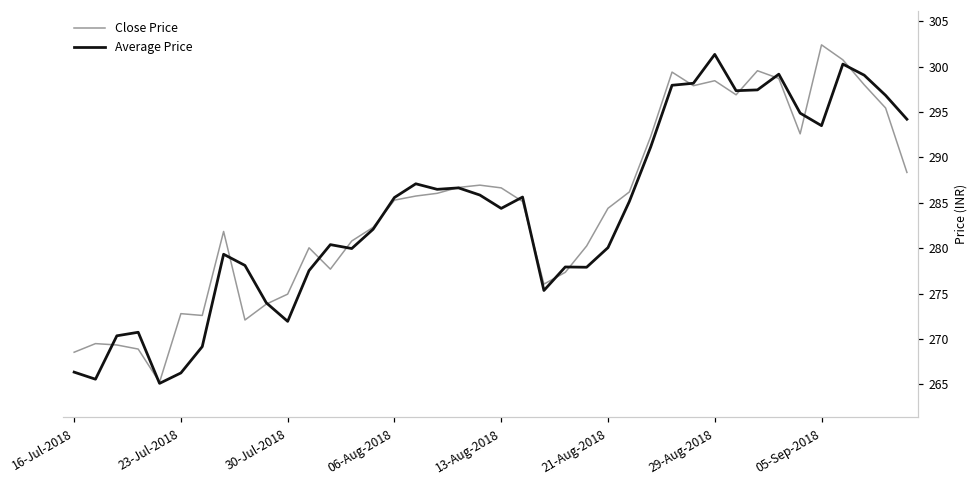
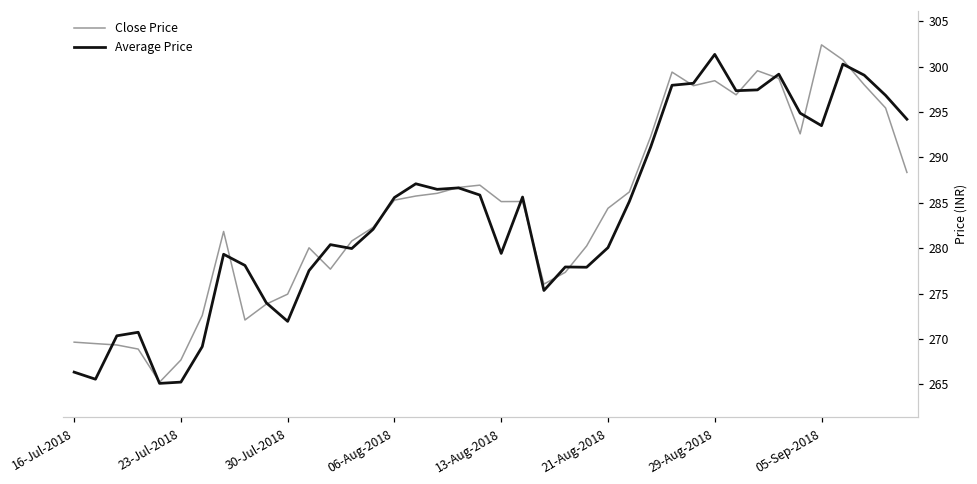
  {
    "Close Price": {
-     "16-Jul-2018": 269,
-     "23-Jul-2018": 273,
+     "16-Jul-2018": 270,
+     "23-Jul-2018": 268,
      "30-Jul-2018": 275,
-     "13-Aug-2018": 287,
+     "13-Aug-2018": 285,
      "21-Aug-2018": 284,
      "29-Aug-2018": 298,
      "05-Sep-2018": 302
    },
    "Average Price": {
      "16-Jul-2018": 266,
-     "23-Jul-2018": 266,
+     "23-Jul-2018": 265,
      "30-Jul-2018": 272,
-     "13-Aug-2018": 284,
+     "13-Aug-2018": 279,
      "21-Aug-2018": 280,
      "29-Aug-2018": 301,
      "05-Sep-2018": 294
    }
  }
